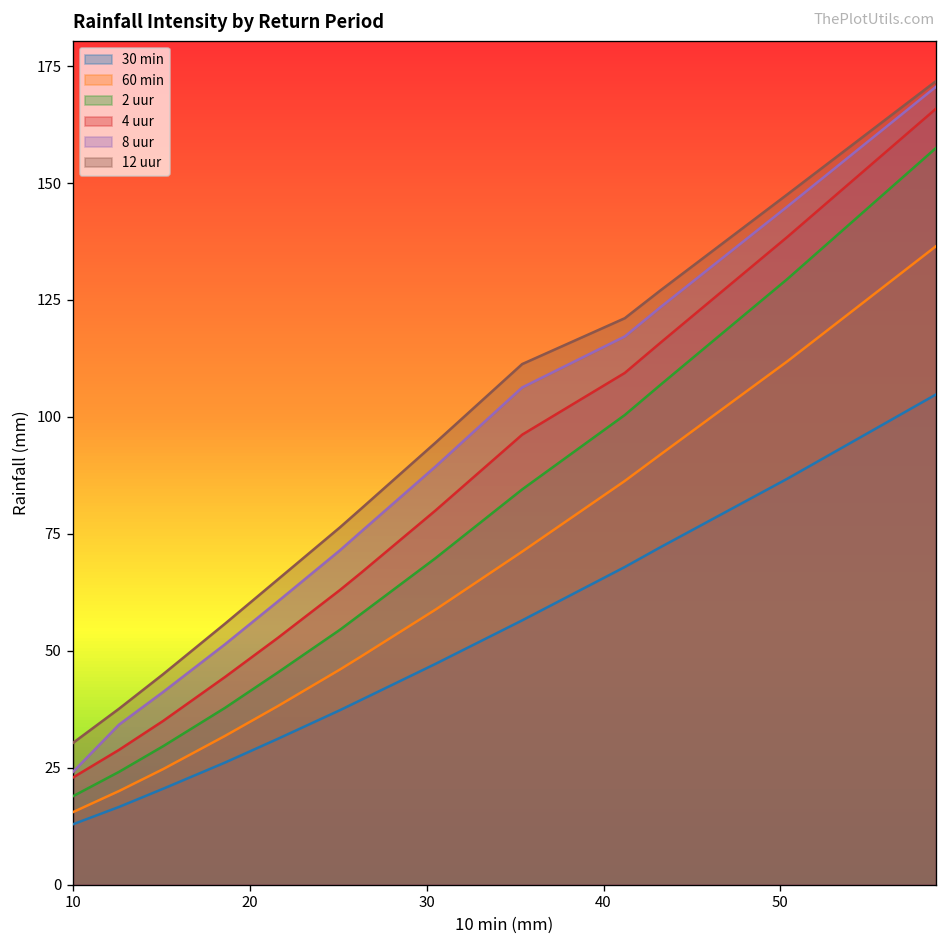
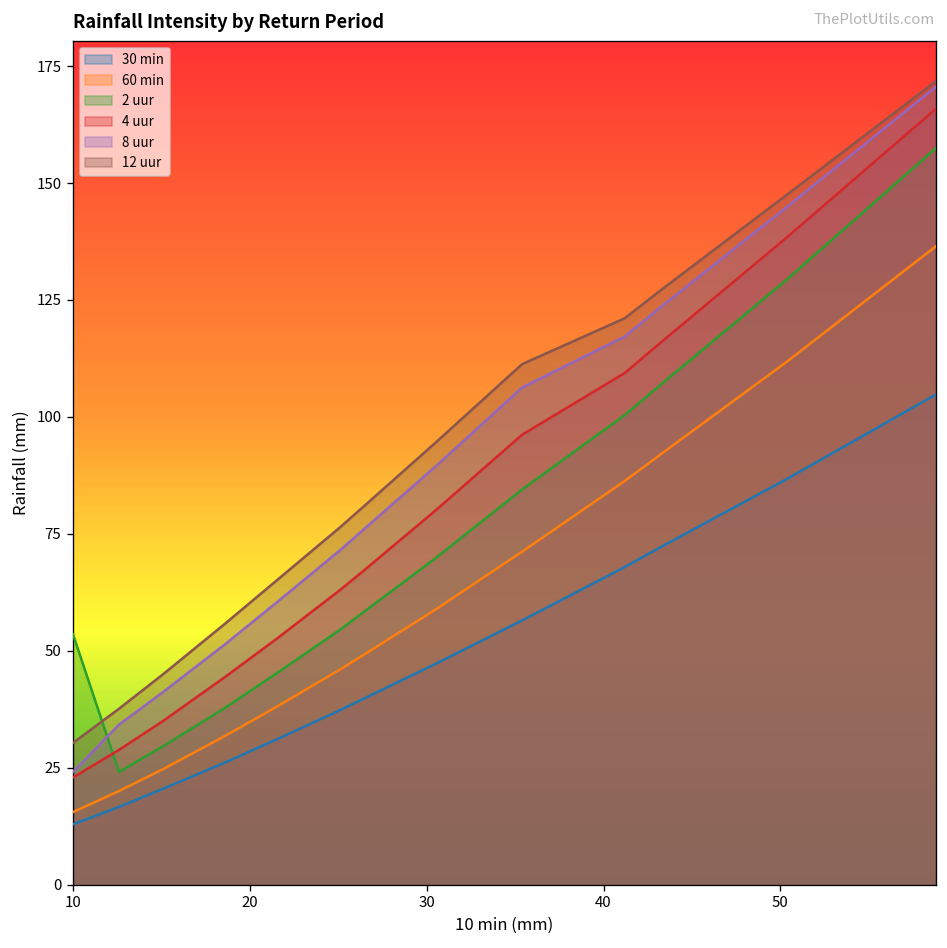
  {
    "30 min": {
      "10": 13
    },
    "2 uur": {
-     "10": 19
+     "10": 54
    },
    "8 uur": {
      "10": 24
    }
  }
